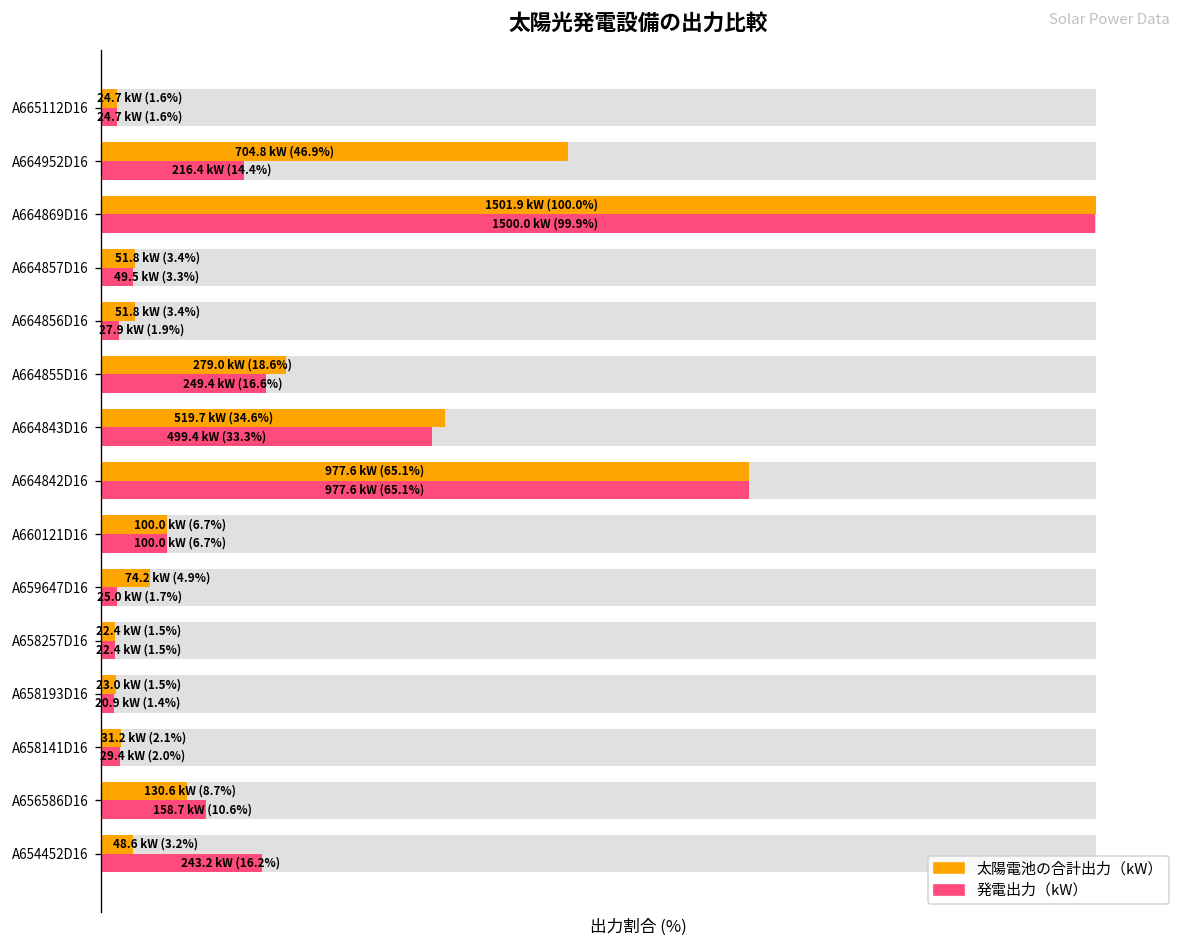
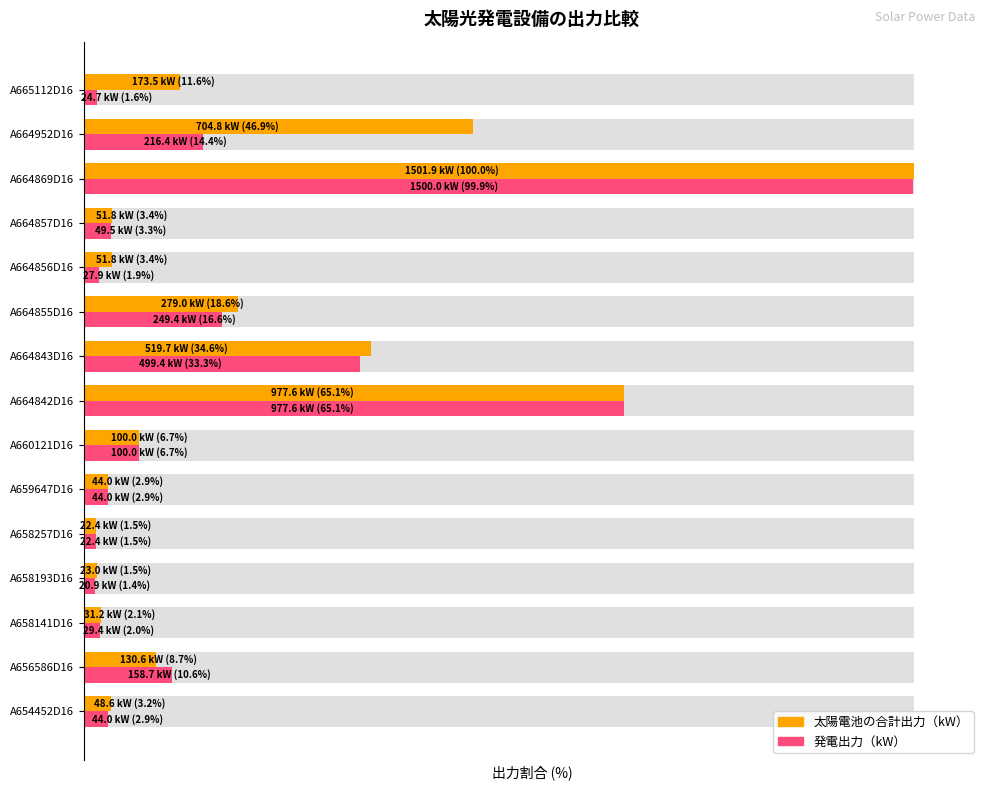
  {
    "太陽電池の合計出力（kW）": {
-     "A665112D16": "24.7 kW (1.6%)",
+     "A665112D16": "173.5 kW (11.6%)",
      "A664869D16": "(100.0%)",
-     "A659647D16": "74.2 kW (4.9%)"
+     "A659647D16": "44.0 kW (2.9%)"
    },
    "発電出力（kW）": {
      "A664869D16": "(99.9%)",
-     "A659647D16": "25.0 kW (1.7%)",
-     "A654452D16": "243.2 kW (16.2%)"
+     "A659647D16": "44.0 kW (2.9%)",
+     "A654452D16": "44.0 kW (2.9%)"
    }
  }
